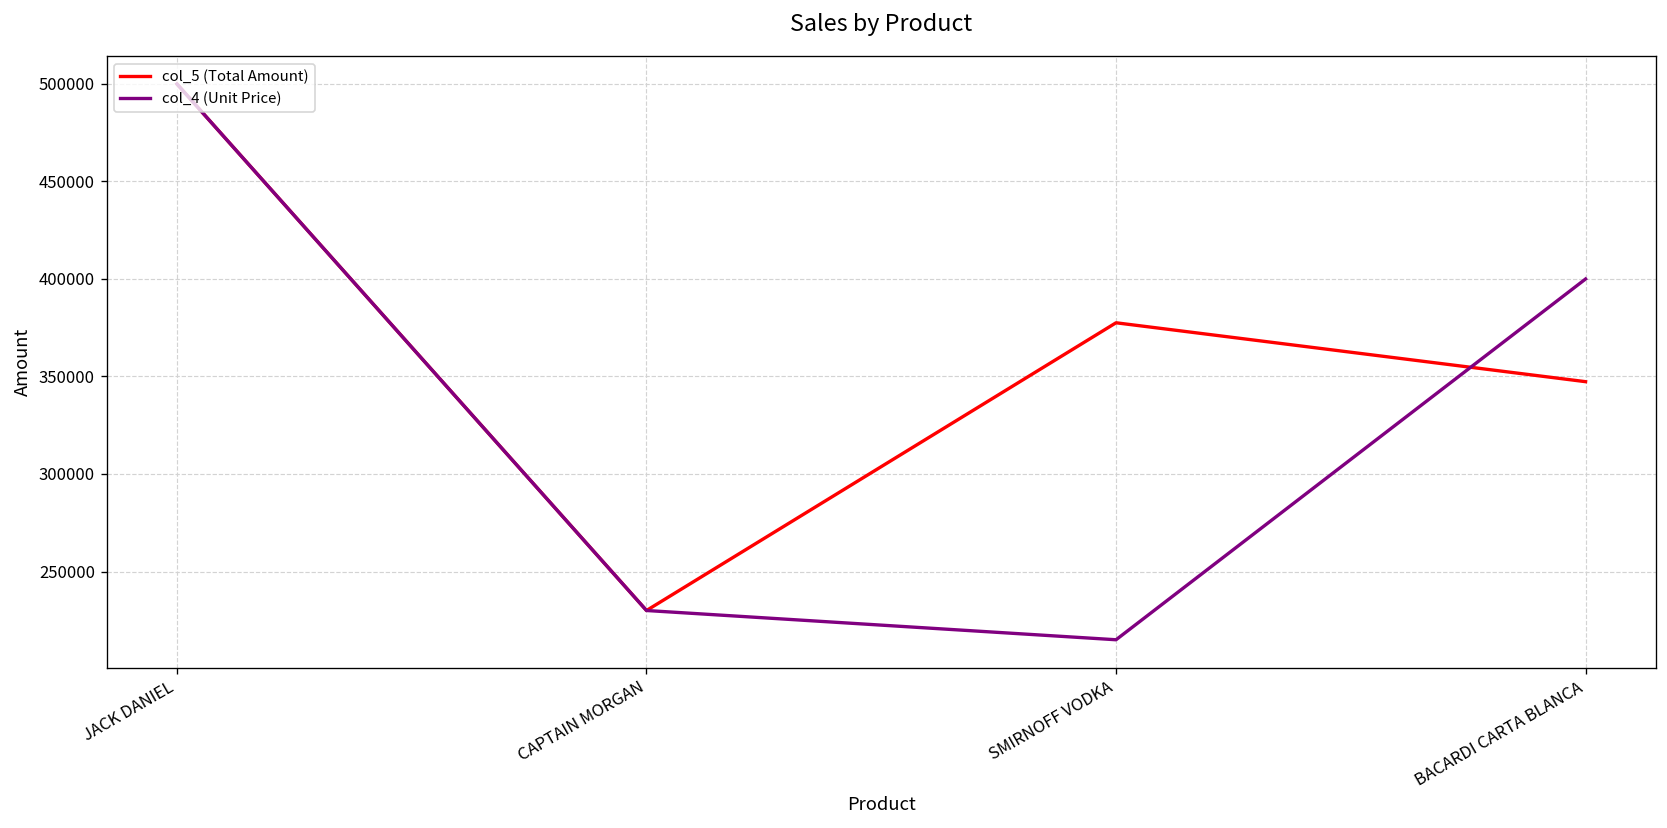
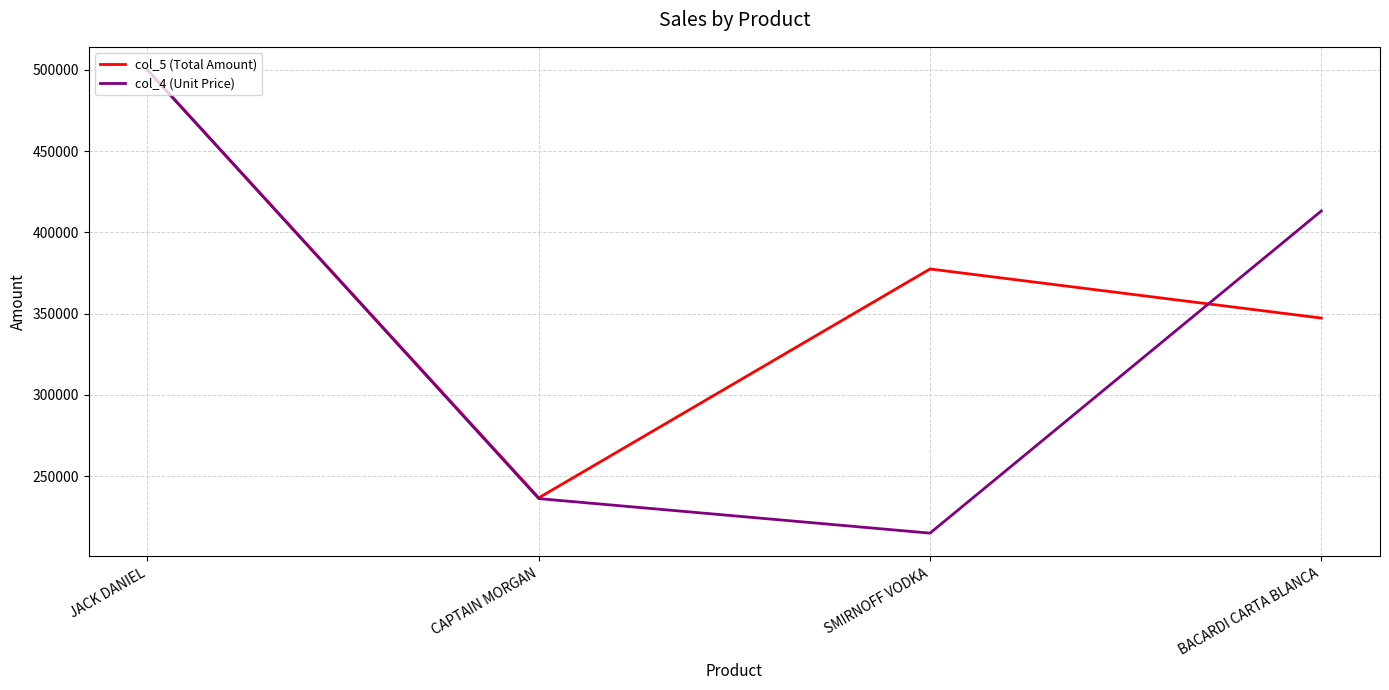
  {
    "col_5 (Total Amount)": {
-     "CAPTAIN MORGAN": 230000,
+     "CAPTAIN MORGAN": 237000,
      "SMIRNOFF VODKA": 378000,
      "BACARDI CARTA BLANCA": 347000
    },
    "col_4 (Unit Price)": {
-     "CAPTAIN MORGAN": 230000,
+     "CAPTAIN MORGAN": 236000,
      "SMIRNOFF VODKA": 215000,
-     "BACARDI CARTA BLANCA": 400000
+     "BACARDI CARTA BLANCA": 413000
    }
  }
